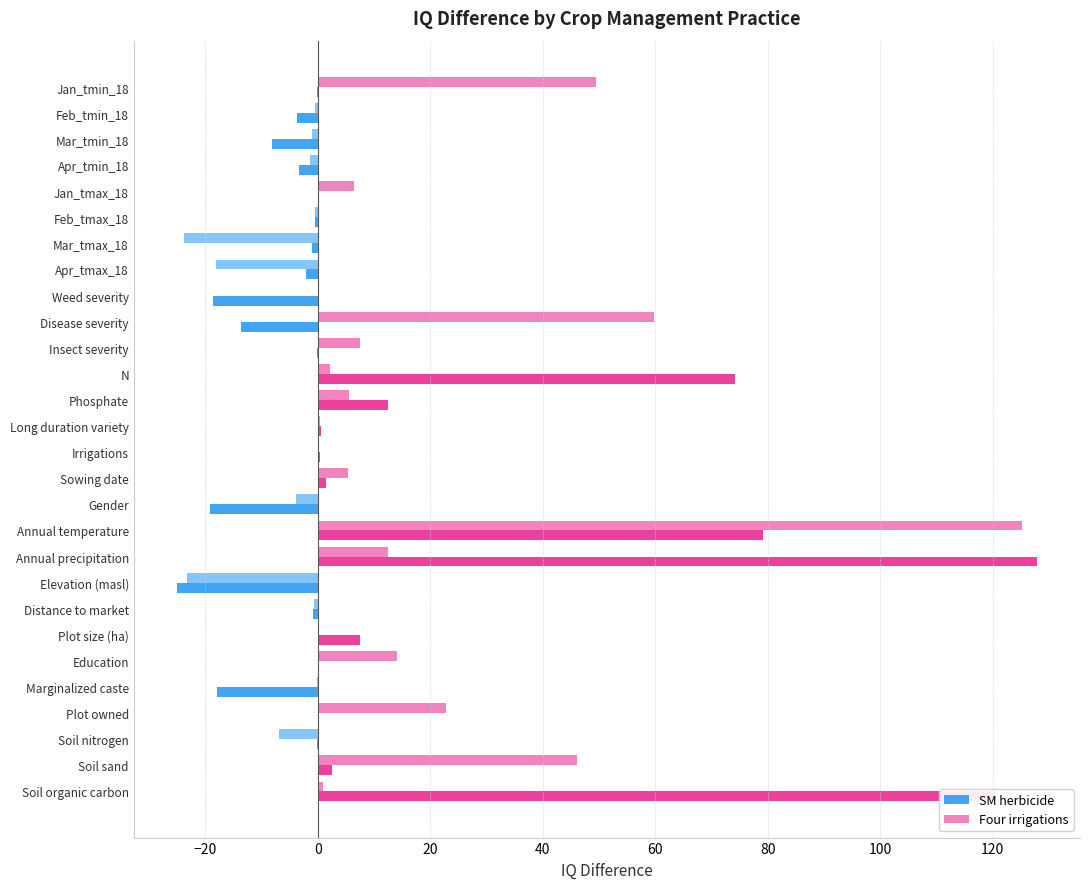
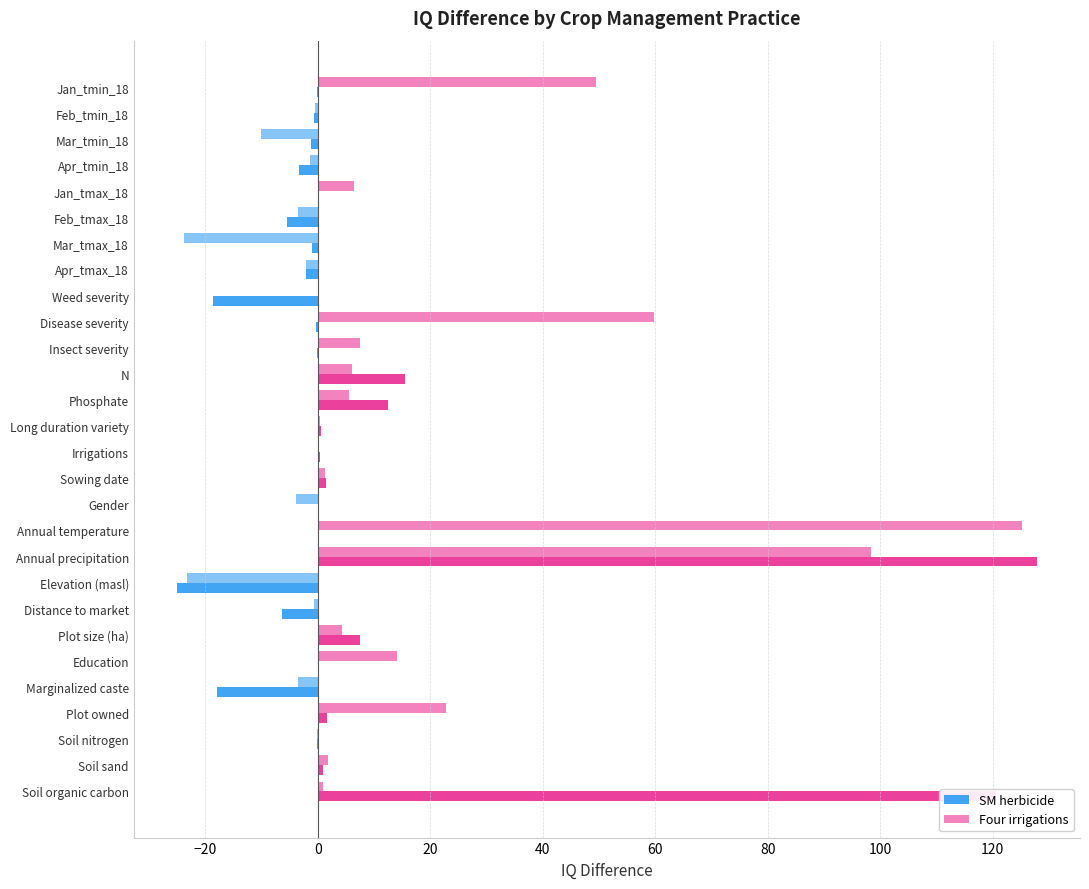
  {
    "SM herbicide": {
-     "Feb_tmin_18": -4,
-     "Mar_tmin_18": -8,
+     "Feb_tmin_18": -1,
+     "Mar_tmin_18": -1,
      "Apr_tmin_18": -3,
-     "Feb_tmax_18": -1,
+     "Feb_tmax_18": -5,
      "Mar_tmax_18": -1,
      "Apr_tmax_18": -2,
      "Weed severity": -19,
-     "Disease severity": -14,
-     "N": 74,
+     "Disease severity": 0,
+     "N": 15,
      "Phosphate": 13,
      "Long duration variety": 1,
      "Sowing date": 2,
-     "Gender": -19,
-     "Annual temperature": 79,
+     "Gender": 0,
+     "Annual temperature": 0,
      "Annual precipitation": 128,
      "Elevation (masl)": -25,
-     "Distance to market": -1,
+     "Distance to market": -6,
      "Plot size (ha)": 7,
      "Marginalized caste": -18,
-     "Plot owned": 0,
-     "Soil sand": 2
+     "Plot owned": 2,
+     "Soil sand": 1
    },
    "Four irrigations": {
      "Jan_tmin_18": 49,
      "Feb_tmin_18": -1,
-     "Mar_tmin_18": -1,
+     "Mar_tmin_18": -10,
      "Apr_tmin_18": -1,
      "Jan_tmax_18": 6,
-     "Feb_tmax_18": 0,
+     "Feb_tmax_18": -3,
      "Mar_tmax_18": -24,
-     "Apr_tmax_18": -18,
+     "Apr_tmax_18": -2,
      "Disease severity": 60,
      "Insect severity": 8,
-     "N": 2,
+     "N": 6,
      "Phosphate": 6,
-     "Sowing date": 5,
+     "Sowing date": 1,
      "Gender": -4,
      "Annual temperature": 125,
-     "Annual precipitation": 12,
+     "Annual precipitation": 98,
      "Elevation (masl)": -23,
      "Distance to market": -1,
-     "Plot size (ha)": 0,
+     "Plot size (ha)": 4,
      "Education": 14,
-     "Marginalized caste": 0,
+     "Marginalized caste": -4,
      "Plot owned": 23,
-     "Soil nitrogen": -7,
-     "Soil sand": 46,
+     "Soil nitrogen": 0,
+     "Soil sand": 2,
      "Soil organic carbon": 1
    }
  }
